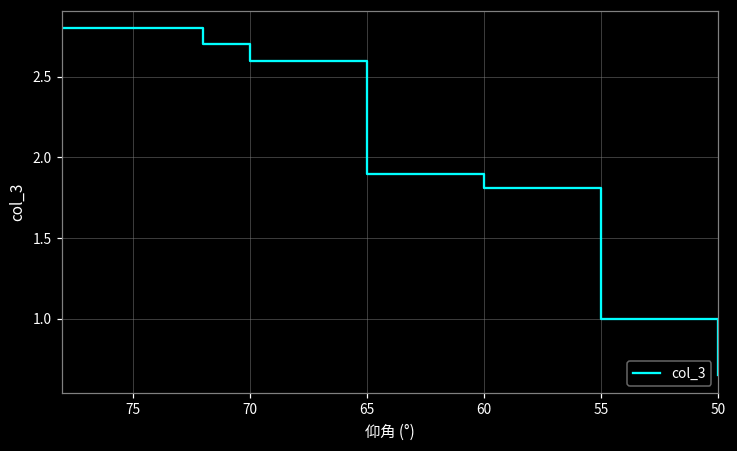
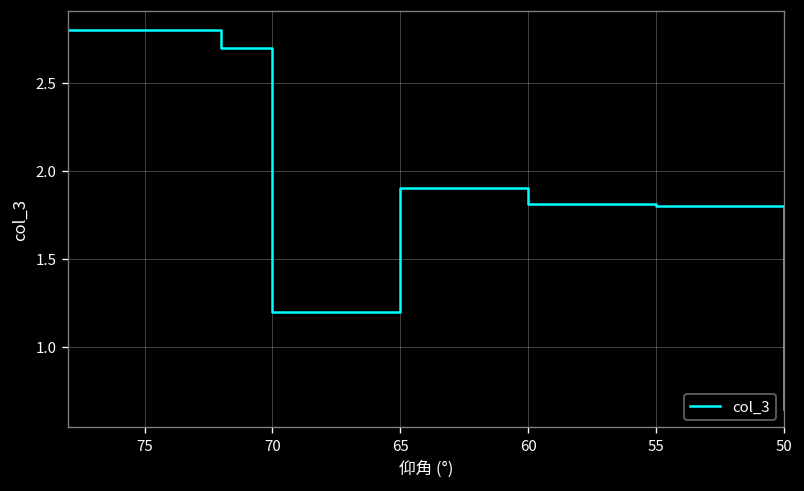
  {
    "75": 2.8,
-   "70": 2.6,
+   "70": 1.2,
    "65": 1.9,
    "60": 1.8,
-   "55": 1.0,
+   "55": 1.8,
    "50": 0.65
  }
